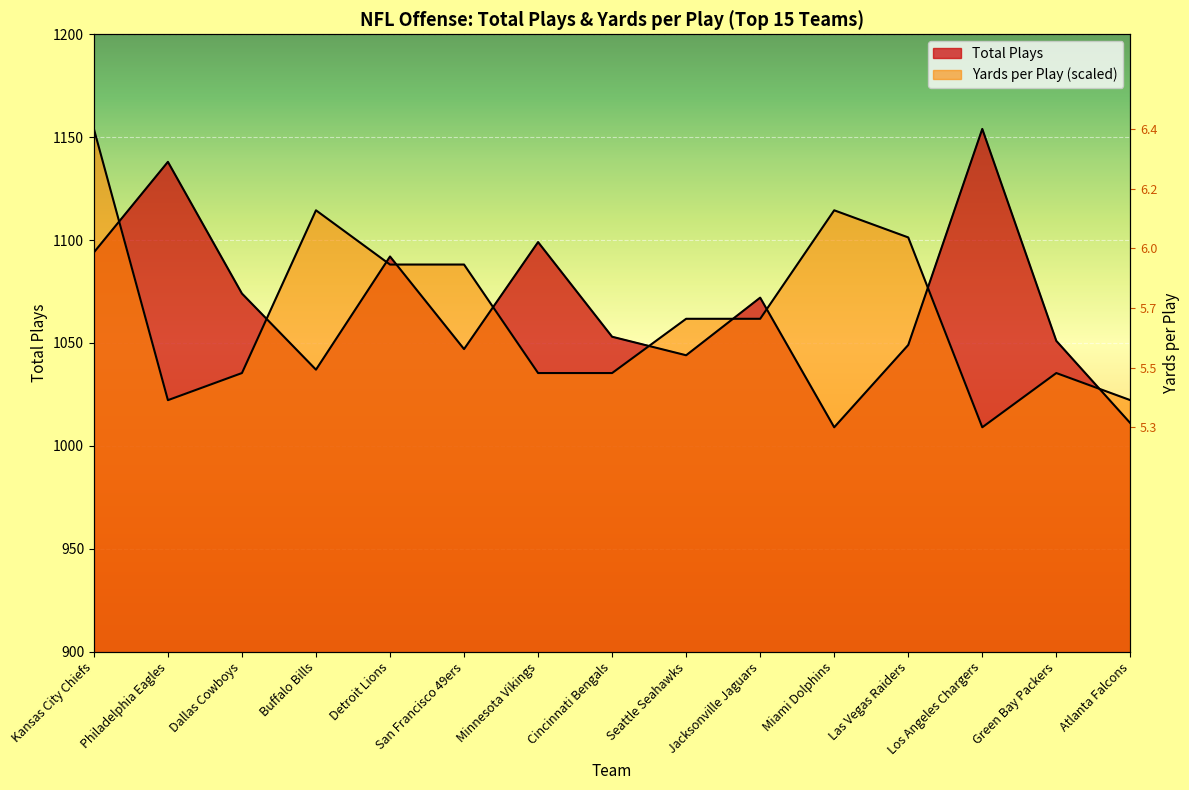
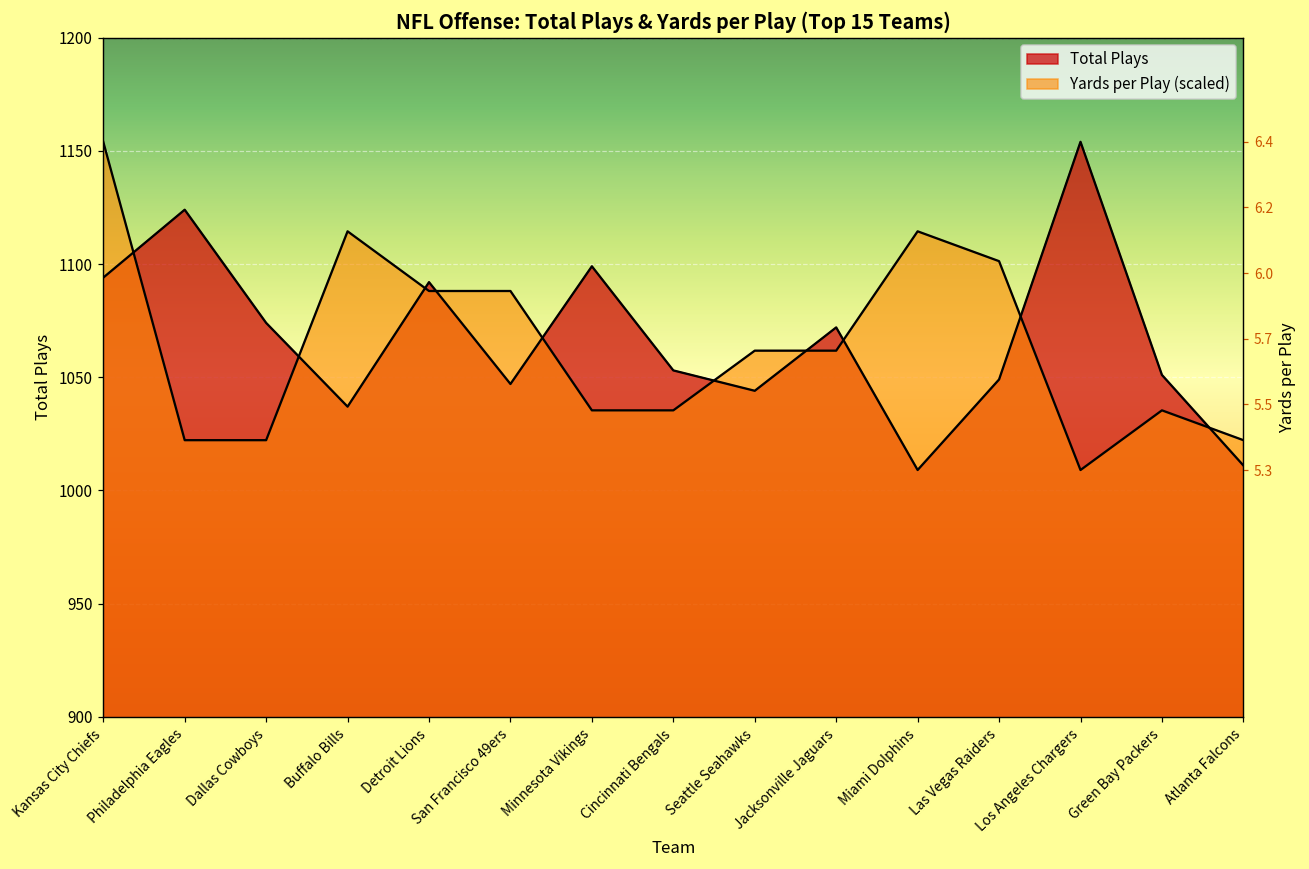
  {
    "Total Plays": {
      "Kansas City Chiefs": 1094,
-     "Philadelphia Eagles": 1138,
+     "Philadelphia Eagles": 1124,
      "Dallas Cowboys": 1074,
      "Buffalo Bills": 1037,
      "Detroit Lions": 1092,
      "San Francisco 49ers": 1047,
      "Minnesota Vikings": 1099,
      "Cincinnati Bengals": 1053,
      "Seattle Seahawks": 1044,
      "Jacksonville Jaguars": 1072,
      "Miami Dolphins": 1009,
      "Las Vegas Raiders": 1049,
      "Los Angeles Chargers": 1154,
      "Green Bay Packers": 1051,
      "Atlanta Falcons": 1011
    },
    "Yards per Play (scaled)": {
      "Kansas City Chiefs": 1154,
      "Philadelphia Eagles": 1022,
-     "Dallas Cowboys": 1035,
+     "Dallas Cowboys": 1022,
      "Buffalo Bills": 1114,
      "Detroit Lions": 1088,
      "San Francisco 49ers": 1088,
      "Minnesota Vikings": 1035,
      "Cincinnati Bengals": 1035,
      "Seattle Seahawks": 1062,
      "Jacksonville Jaguars": 1062,
      "Miami Dolphins": 1114,
      "Las Vegas Raiders": 1101,
      "Los Angeles Chargers": 1009,
      "Green Bay Packers": 1035,
      "Atlanta Falcons": 1022
    }
  }
